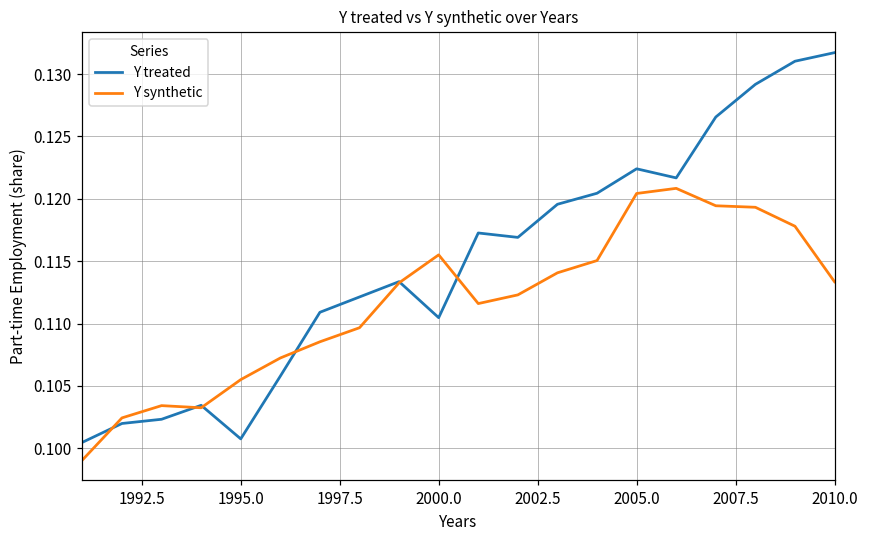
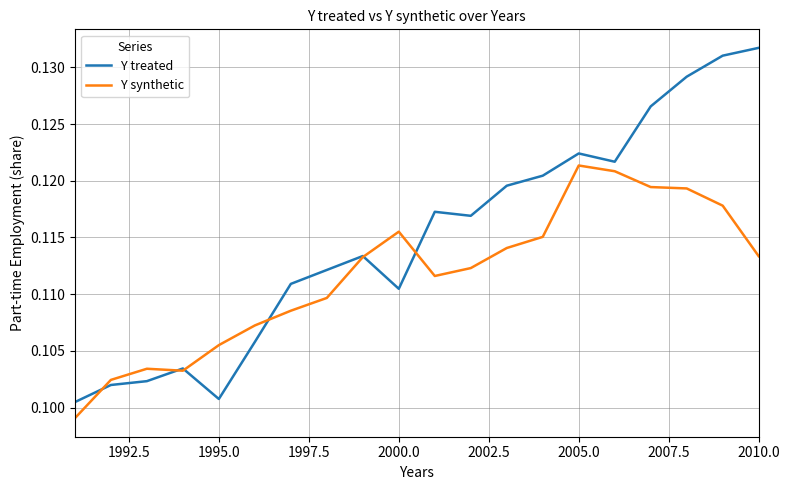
  {
    "Y treated": {
      "1995.0": 0.1008,
      "2000.0": 0.1105,
      "2005.0": 0.1224,
      "2010.0": 0.1317
    },
    "Y synthetic": {
      "1995.0": 0.1055,
      "2000.0": 0.1155,
-     "2005.0": 0.1204,
+     "2005.0": 0.1213,
      "2010.0": 0.1133
    }
  }
